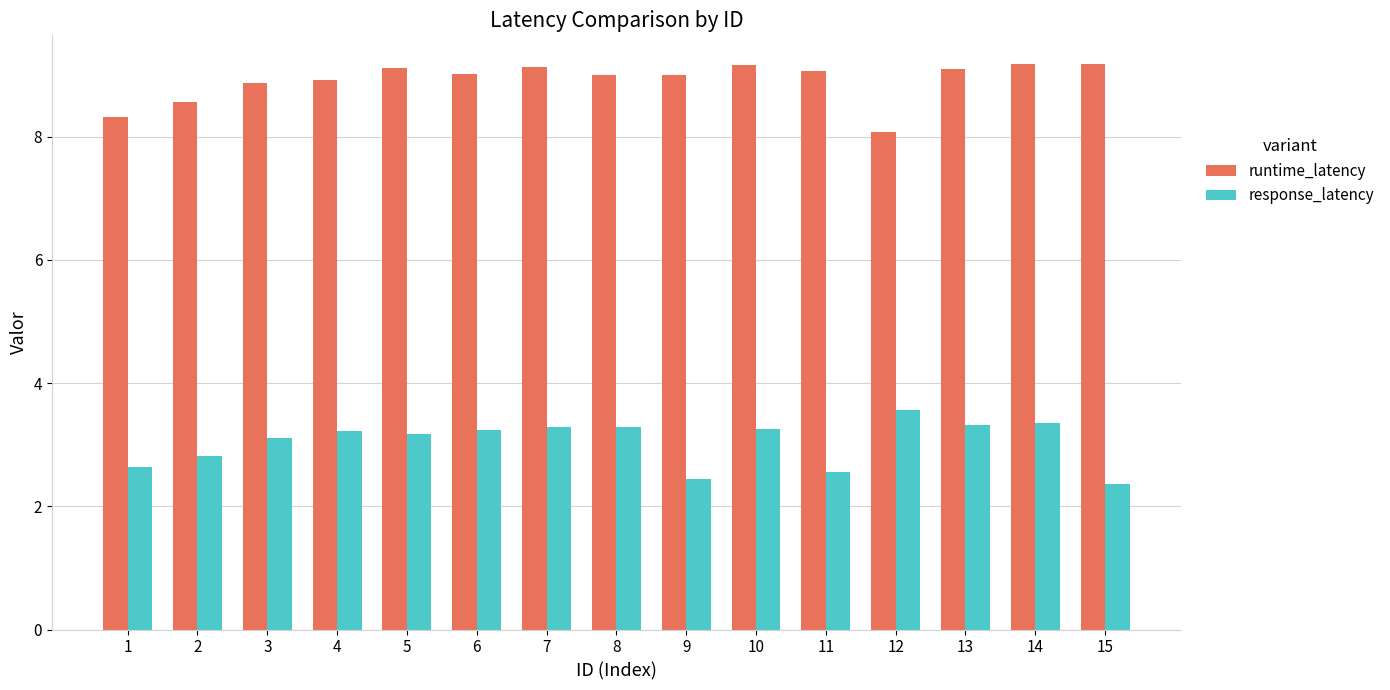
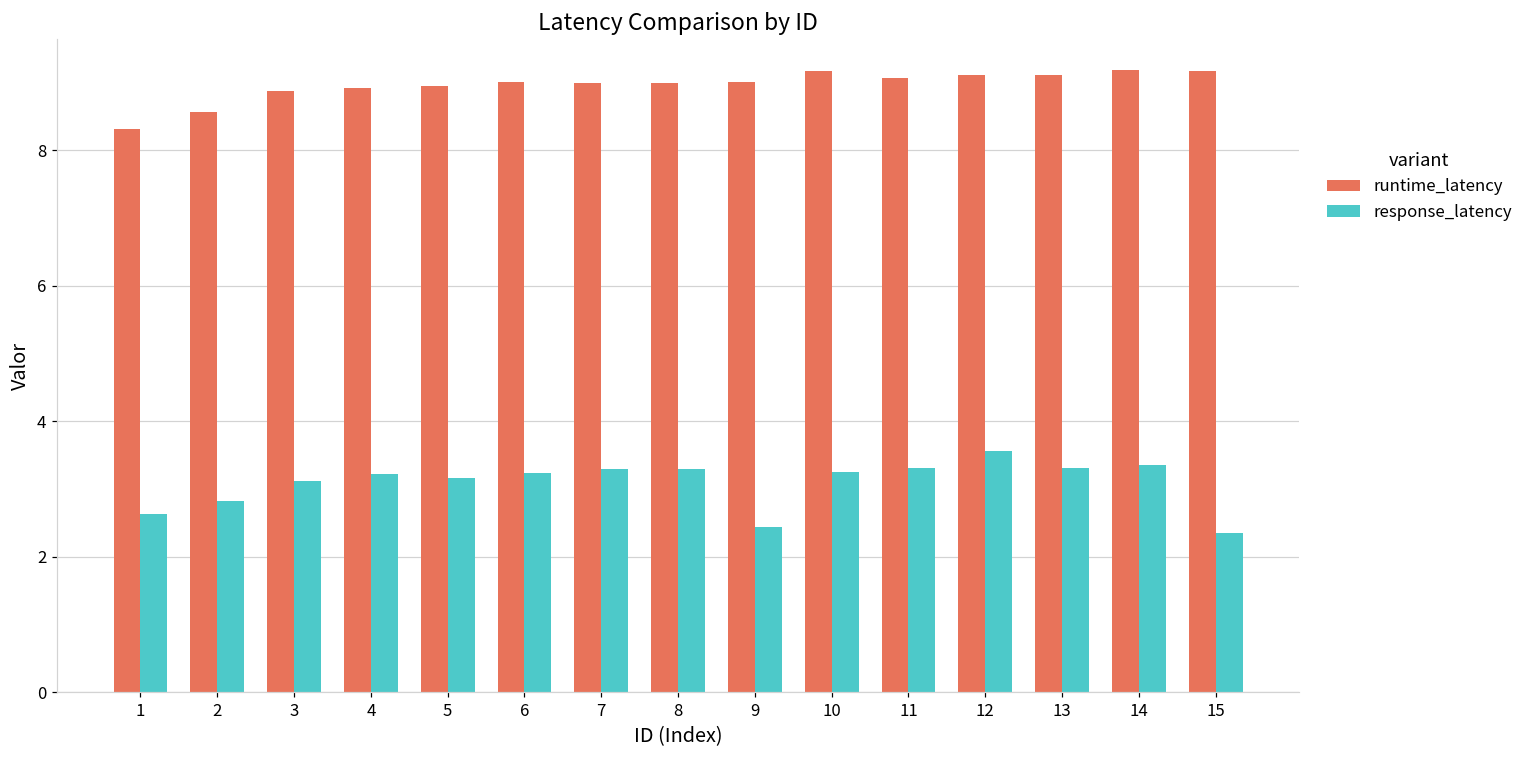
  {
    "runtime_latency": {
      "1": 8.3,
      "2": 8.6,
      "3": 8.9,
      "4": 8.9,
-     "5": 9.1,
+     "5": 8.9,
      "6": 9.0,
-     "7": 9.1,
+     "7": 9.0,
      "8": 9.0,
      "9": 9.0,
      "10": 9.2,
      "11": 9.1,
-     "12": 8.1,
+     "12": 9.1,
      "13": 9.1,
      "14": 9.2,
      "15": 9.2
    },
    "response_latency": {
      "1": 2.6,
      "2": 2.8,
      "3": 3.1,
      "4": 3.2,
      "5": 3.2,
      "6": 3.2,
      "7": 3.3,
      "8": 3.3,
      "9": 2.4,
      "10": 3.3,
-     "11": 2.6,
+     "11": 3.3,
      "12": 3.6,
      "13": 3.3,
      "14": 3.4,
      "15": 2.4
    }
  }
